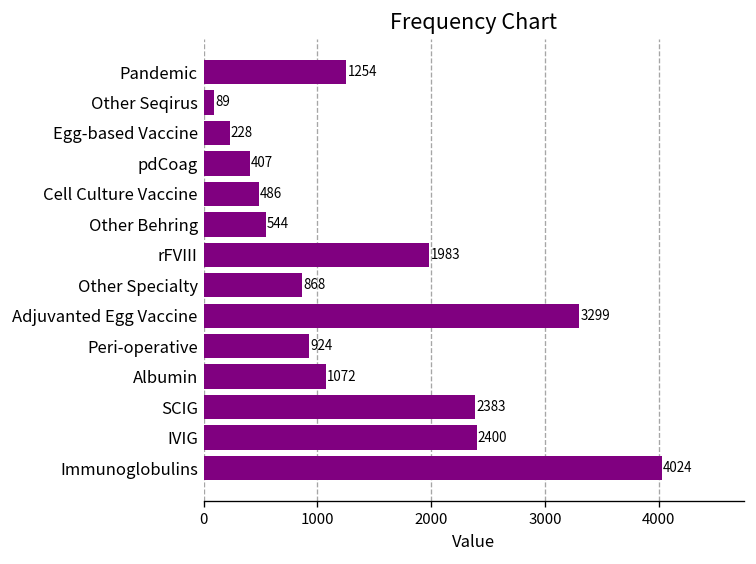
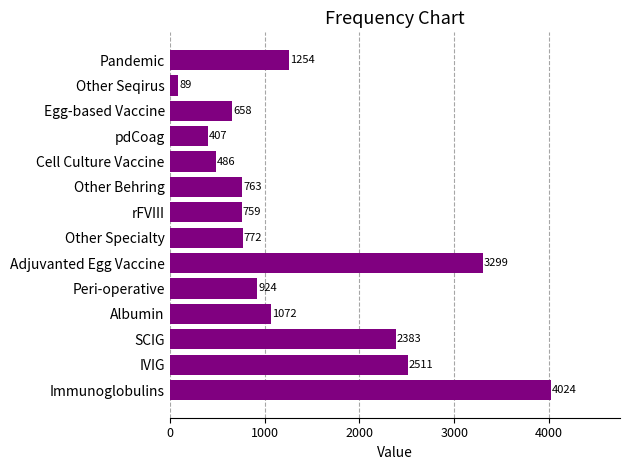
  {
    "Pandemic": 1254,
    "Other Seqirus": 89,
-   "Egg-based Vaccine": 228,
+   "Egg-based Vaccine": 658,
    "pdCoag": 407,
    "Cell Culture Vaccine": 486,
-   "Other Behring": 544,
-   "rFVIII": 1983,
-   "Other Specialty": 868,
+   "Other Behring": 763,
+   "rFVIII": 759,
+   "Other Specialty": 772,
    "Adjuvanted Egg Vaccine": 3299,
    "Peri-operative": 924,
    "Albumin": 1072,
    "SCIG": 2383,
-   "IVIG": 2400,
+   "IVIG": 2511,
    "Immunoglobulins": 4024
  }
